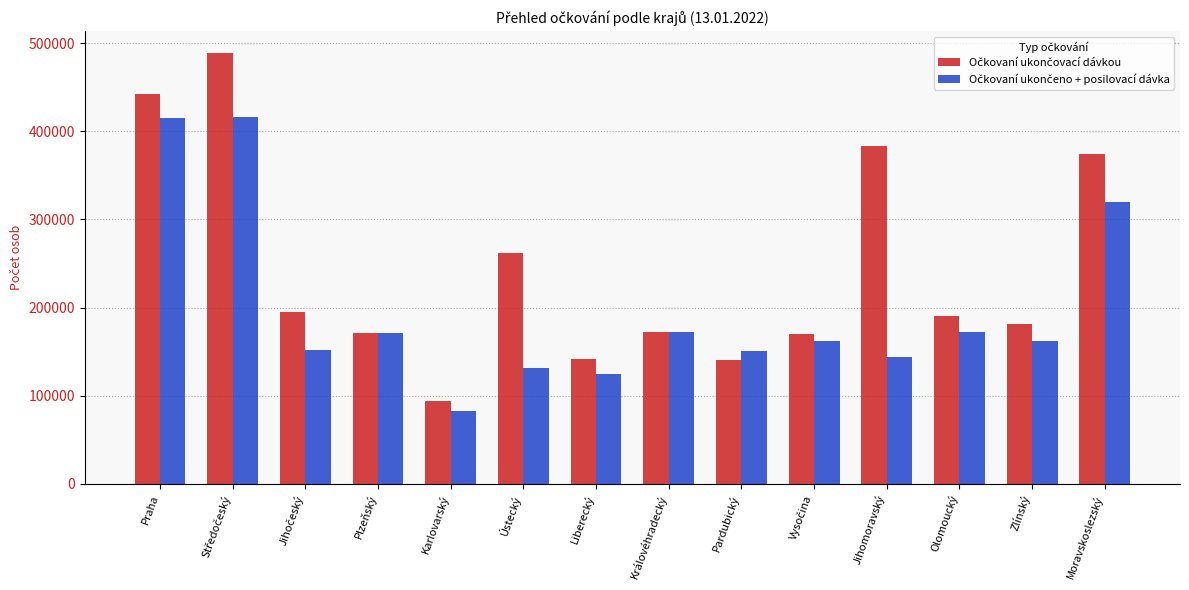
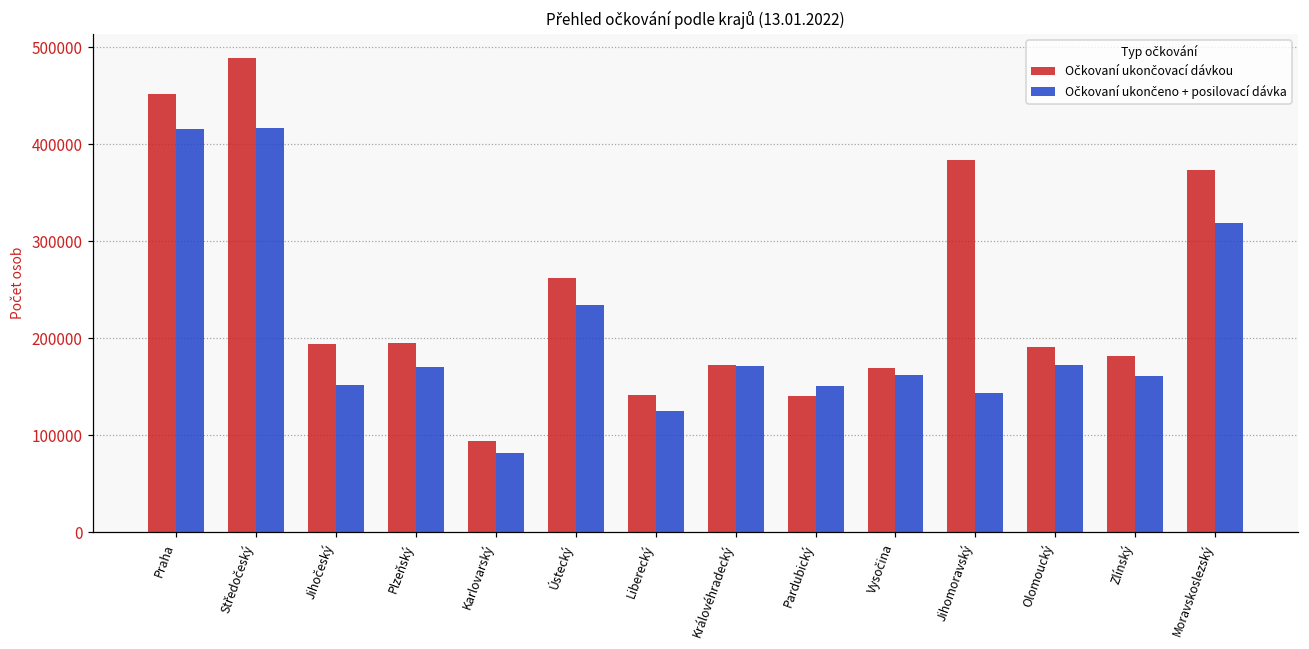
  {
    "Očkovaní ukončovací dávkou": {
-     "Praha": 440000,
+     "Praha": 450000,
      "Středočeský": 490000,
      "Jihočeský": 190000,
-     "Plzeňský": 170000,
+     "Plzeňský": 200000,
      "Karlovarský": 90000,
      "Ústecký": 260000,
      "Liberecký": 140000,
      "Královéhradecký": 170000,
      "Pardubický": 140000,
      "Vysočina": 170000,
      "Jihomoravský": 380000,
      "Olomoucký": 190000,
      "Zlínský": 180000,
      "Moravskoslezský": 370000
    },
    "Očkovaní ukončeno + posilovací dávka": {
      "Praha": 420000,
      "Středočeský": 420000,
      "Jihočeský": 150000,
      "Plzeňský": 170000,
      "Karlovarský": 80000,
-     "Ústecký": 130000,
+     "Ústecký": 230000,
      "Liberecký": 120000,
      "Královéhradecký": 170000,
      "Pardubický": 150000,
      "Vysočina": 160000,
      "Jihomoravský": 140000,
      "Olomoucký": 170000,
      "Zlínský": 160000,
      "Moravskoslezský": 320000
    }
  }
